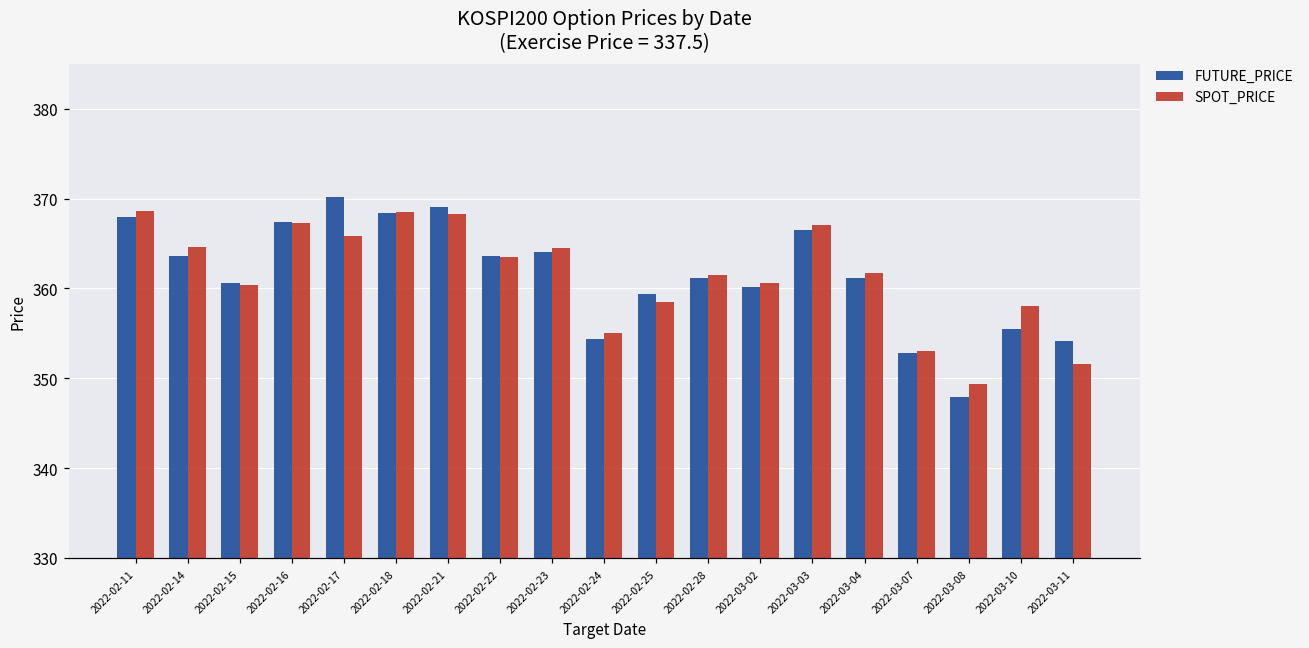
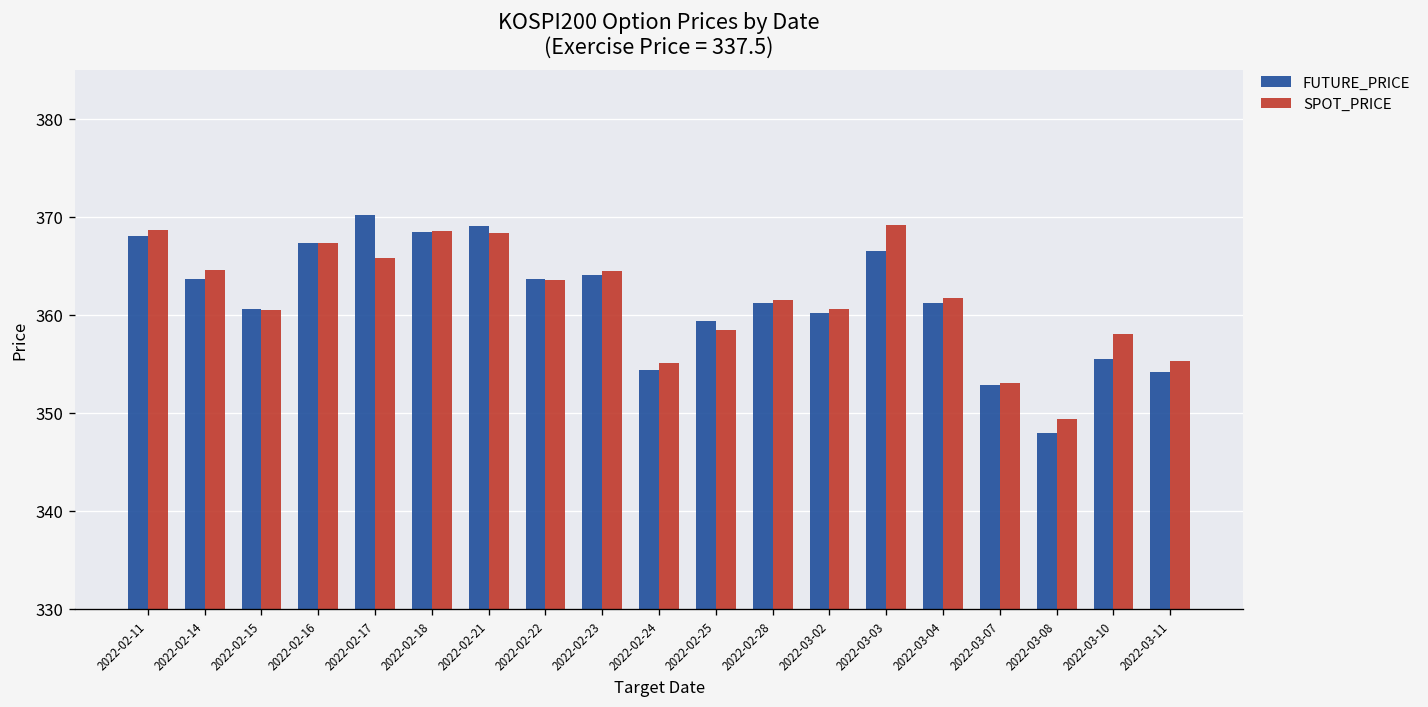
  {
    "FUTURE_PRICE": {
      "2022-02-11": 368,
      "2022-02-14": 364,
      "2022-02-15": 361,
      "2022-02-16": 367,
      "2022-02-17": 370,
      "2022-02-18": 368,
      "2022-02-21": 369,
      "2022-02-22": 364,
      "2022-02-23": 364,
      "2022-02-24": 354,
      "2022-02-25": 359,
      "2022-02-28": 361,
      "2022-03-02": 360,
      "2022-03-03": 366,
      "2022-03-04": 361,
      "2022-03-07": 353,
      "2022-03-08": 348,
      "2022-03-10": 355,
      "2022-03-11": 354
    },
    "SPOT_PRICE": {
      "2022-02-11": 369,
      "2022-02-14": 365,
      "2022-02-15": 360,
      "2022-02-16": 367,
      "2022-02-17": 366,
      "2022-02-18": 369,
      "2022-02-21": 368,
      "2022-02-22": 364,
      "2022-02-23": 364,
      "2022-02-24": 355,
      "2022-02-25": 358,
      "2022-02-28": 362,
      "2022-03-02": 361,
-     "2022-03-03": 367,
+     "2022-03-03": 369,
      "2022-03-04": 362,
      "2022-03-07": 353,
      "2022-03-08": 349,
      "2022-03-10": 358,
-     "2022-03-11": 352
+     "2022-03-11": 355
    }
  }
